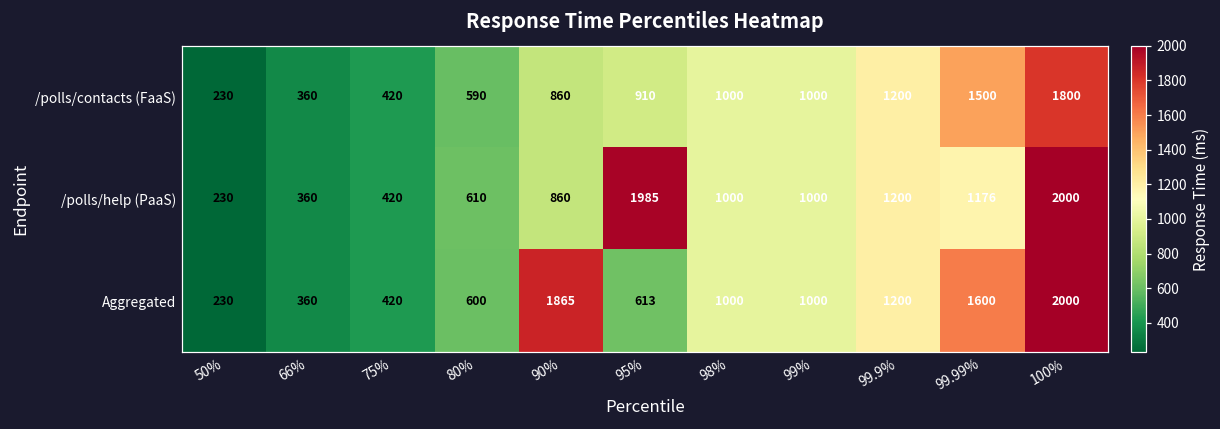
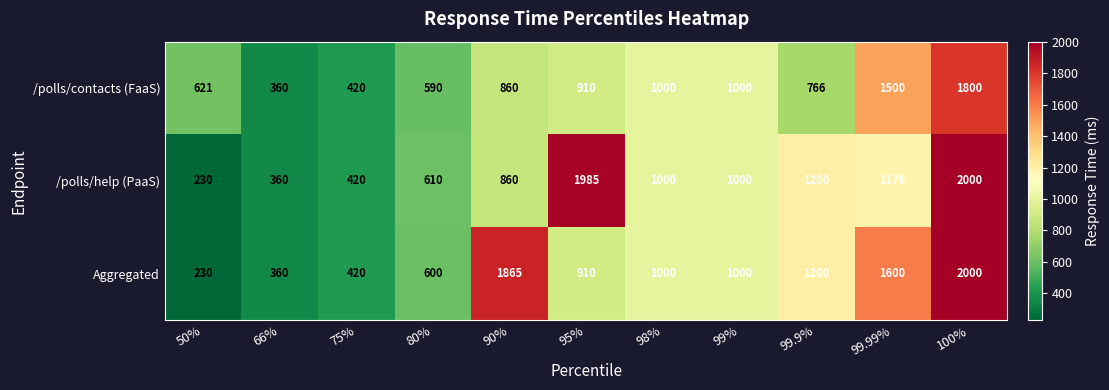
  {
    "/polls/contacts (FaaS)": {
-     "50%": 230,
+     "50%": 621,
      "66%": 360,
      "75%": 420,
      "80%": 590,
      "90%": 860,
      "95%": 910,
      "98%": 1000,
      "99%": 1000,
-     "99.9%": 1200,
+     "99.9%": 766,
      "99.99%": 1500,
      "100%": 1800
    },
    "/polls/help (PaaS)": {
      "50%": 230,
      "66%": 360,
      "75%": 420,
      "80%": 610,
      "90%": 860,
      "95%": 1985,
      "98%": 1000,
      "99%": 1000,
      "99.9%": 1200,
      "99.99%": 1176,
      "100%": 2000
    },
    "Aggregated": {
      "50%": 230,
      "66%": 360,
      "75%": 420,
      "80%": 600,
      "90%": 1865,
-     "95%": 613,
+     "95%": 910,
      "98%": 1000,
      "99%": 1000,
      "99.9%": 1200,
      "99.99%": 1600,
      "100%": 2000
    }
  }
